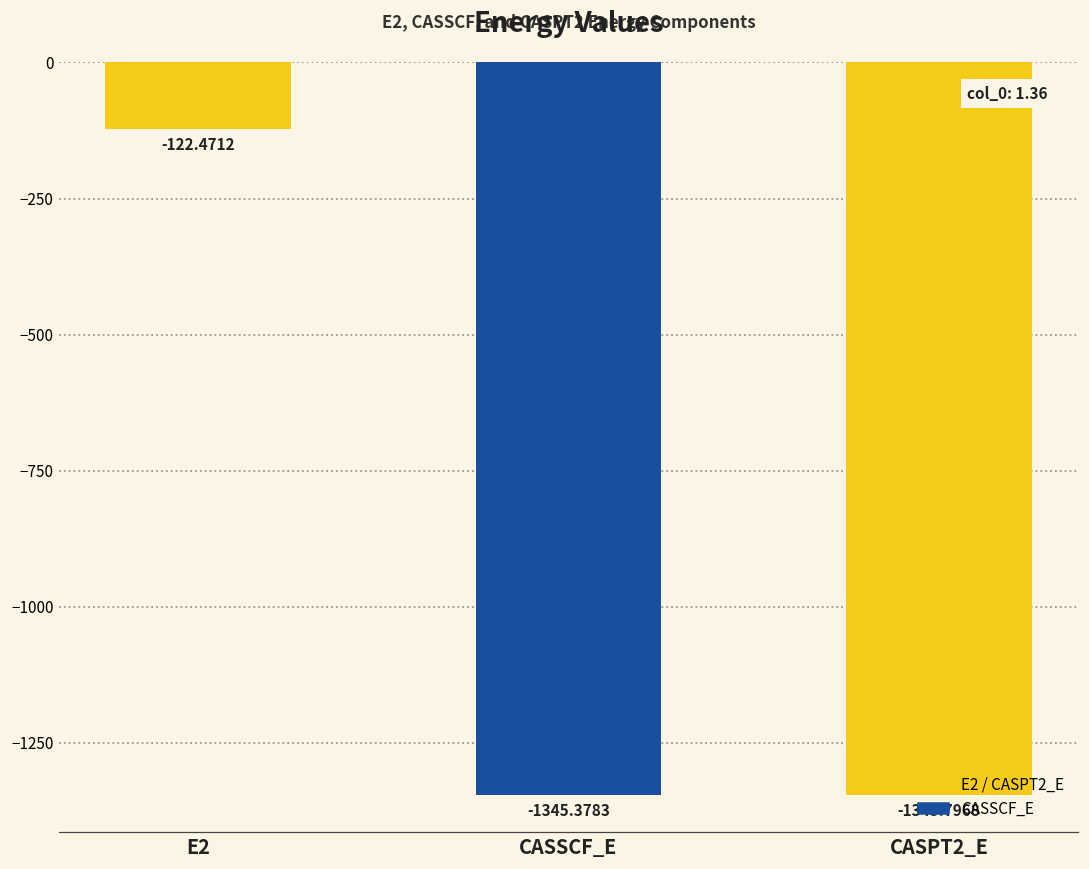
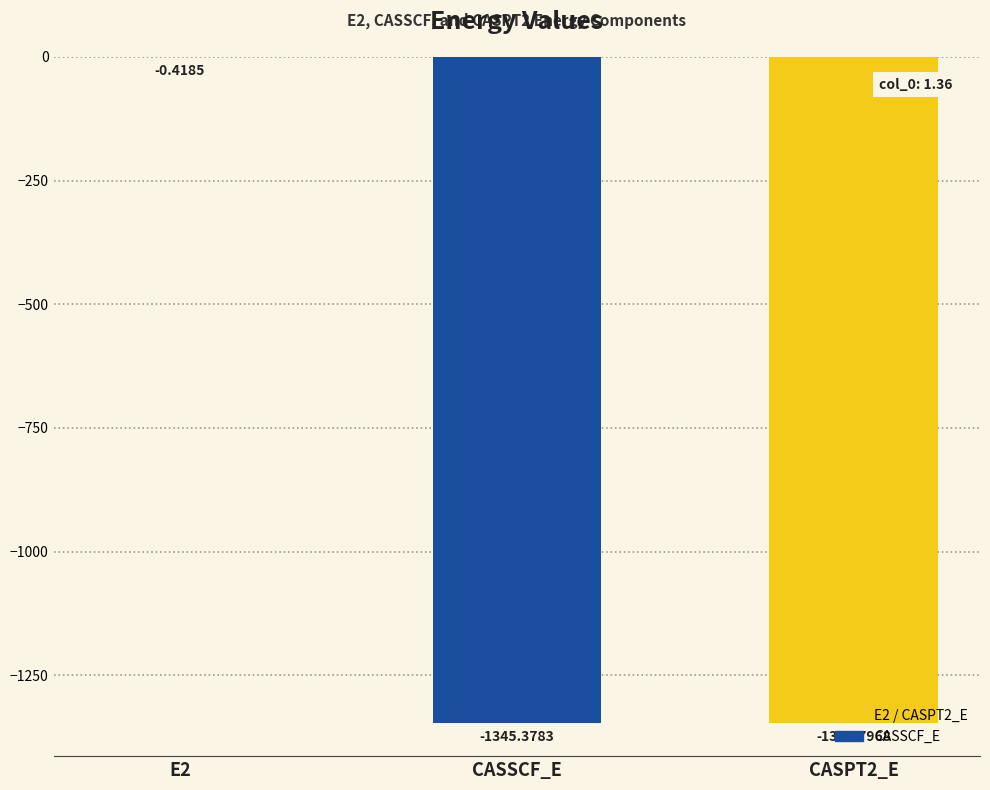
  {
-   "E2": -122.4712,
+   "E2": -0.4185,
    "CASSCF_E": -1345.3783,
    "CASPT2_E": -1345.7968
  }
